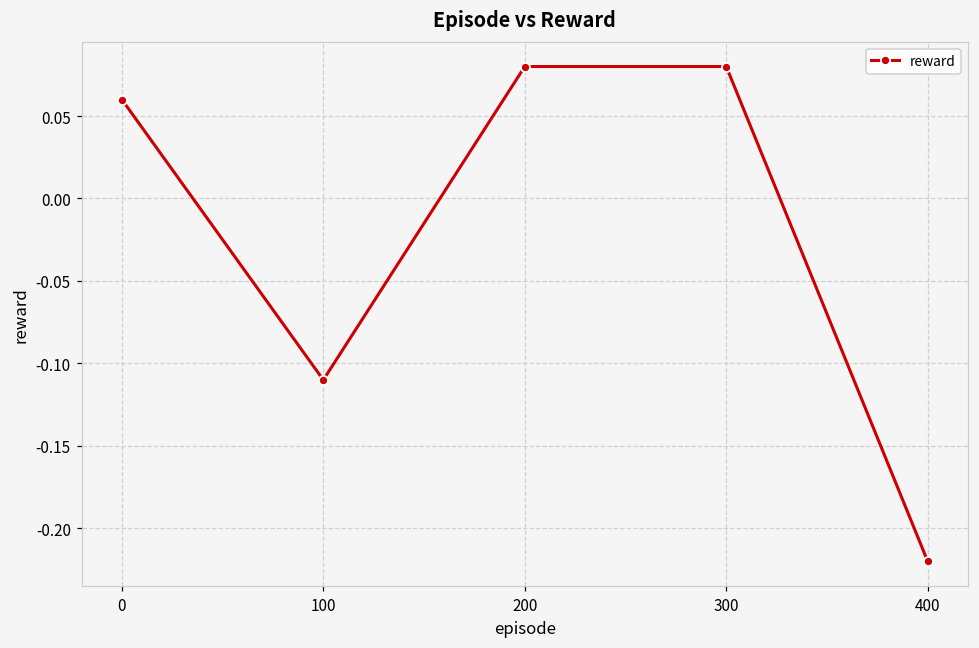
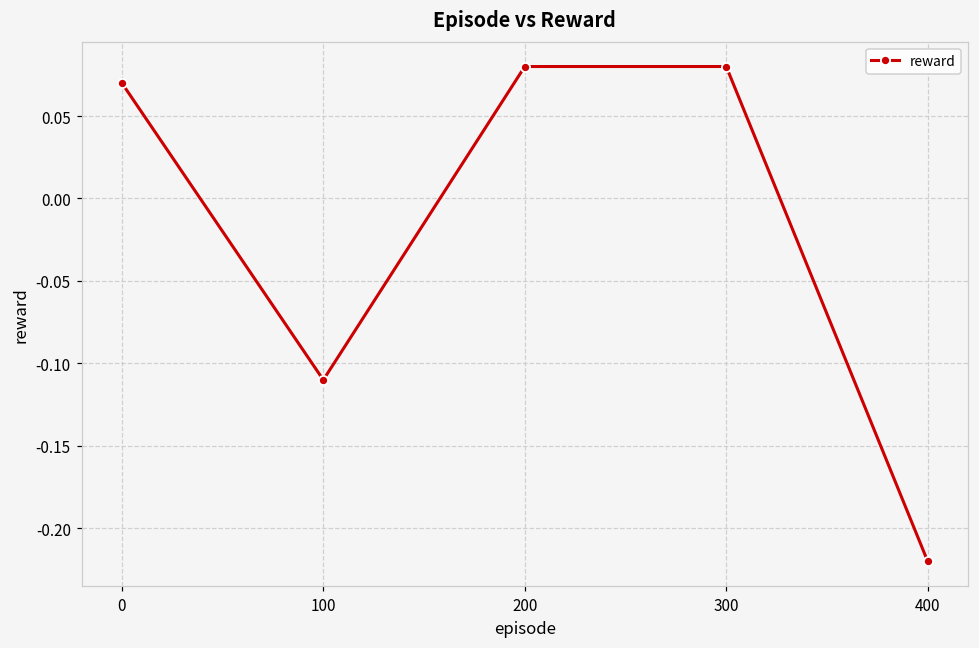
  {
-   "0": 0.06,
+   "0": 0.07,
    "100": -0.11,
    "200": 0.08,
    "300": 0.08,
    "400": -0.22
  }
